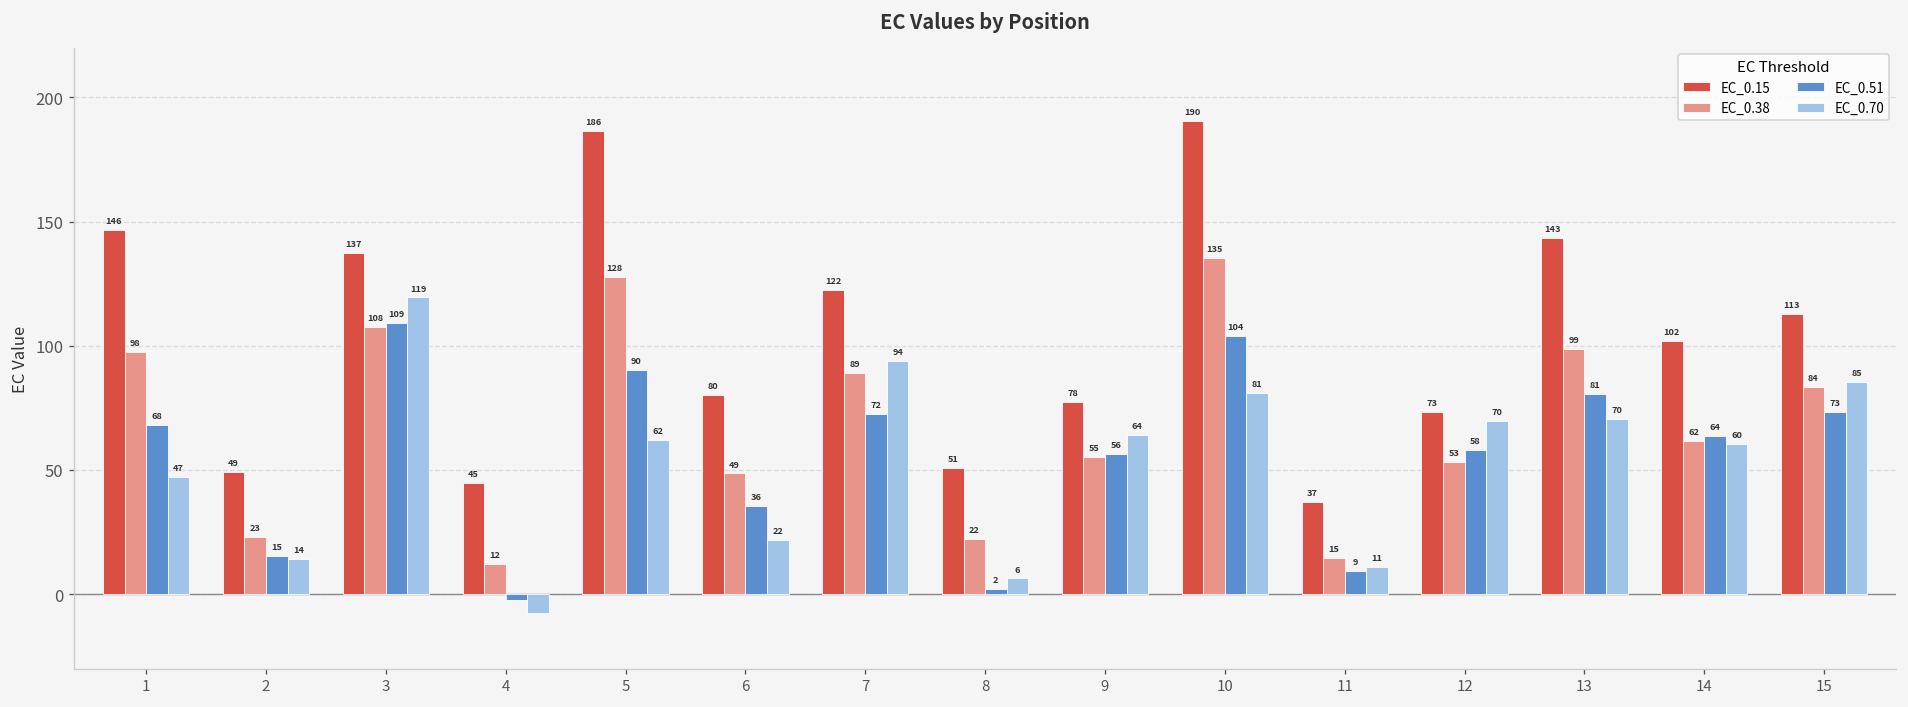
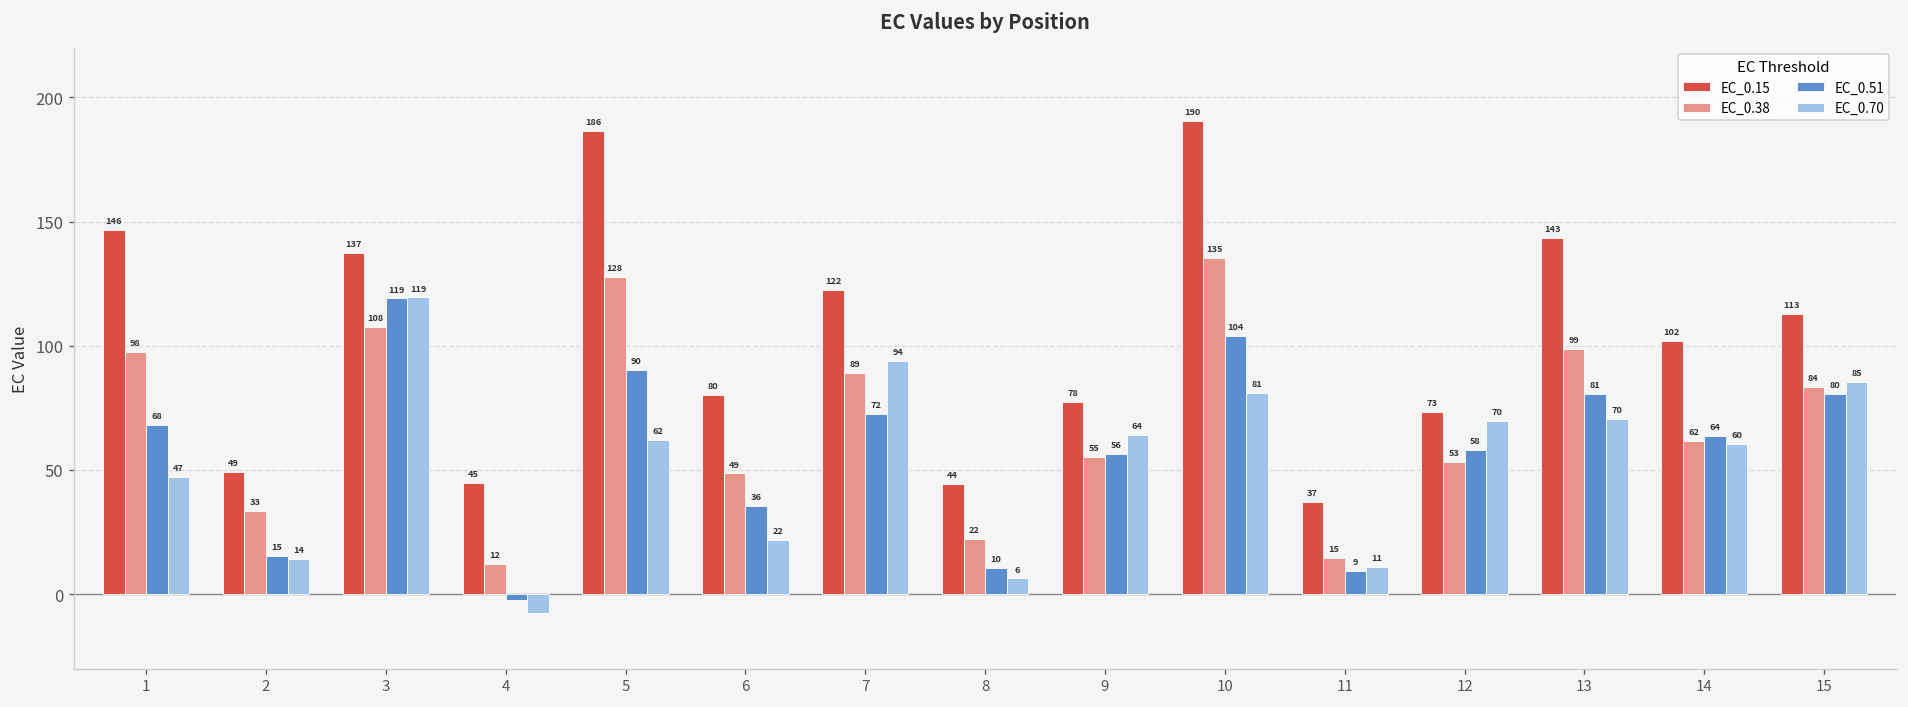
  {
    "EC_0.15": {
      "1": 146,
      "2": 49,
      "3": 137,
      "4": 45,
      "5": 186,
      "6": 80,
      "7": 122,
-     "8": 51,
+     "8": 44,
      "9": 78,
      "10": 190,
      "11": 37,
      "12": 73,
      "13": 143,
      "14": 102,
      "15": 113
    },
    "EC_0.38": {
      "1": 98,
-     "2": 23,
+     "2": 33,
      "3": 108,
      "4": 12,
      "5": 128,
      "6": 49,
      "7": 89,
      "8": 22,
      "9": 55,
      "10": 135,
      "11": 15,
      "12": 53,
      "13": 99,
      "14": 62,
      "15": 84
    },
    "EC_0.51": {
      "1": 68,
      "2": 15,
-     "3": 109,
+     "3": 119,
      "5": 90,
      "6": 36,
      "7": 72,
-     "8": 2,
+     "8": 10,
      "9": 56,
      "10": 104,
      "11": 9,
      "12": 58,
      "13": 81,
      "14": 64,
-     "15": 73
+     "15": 80
    },
    "EC_0.70": {
      "1": 47,
      "2": 14,
      "3": 119,
      "5": 62,
      "6": 22,
      "7": 94,
      "8": 6,
      "9": 64,
      "10": 81,
      "11": 11,
      "12": 70,
      "13": 70,
      "14": 60,
      "15": 85
    }
  }
